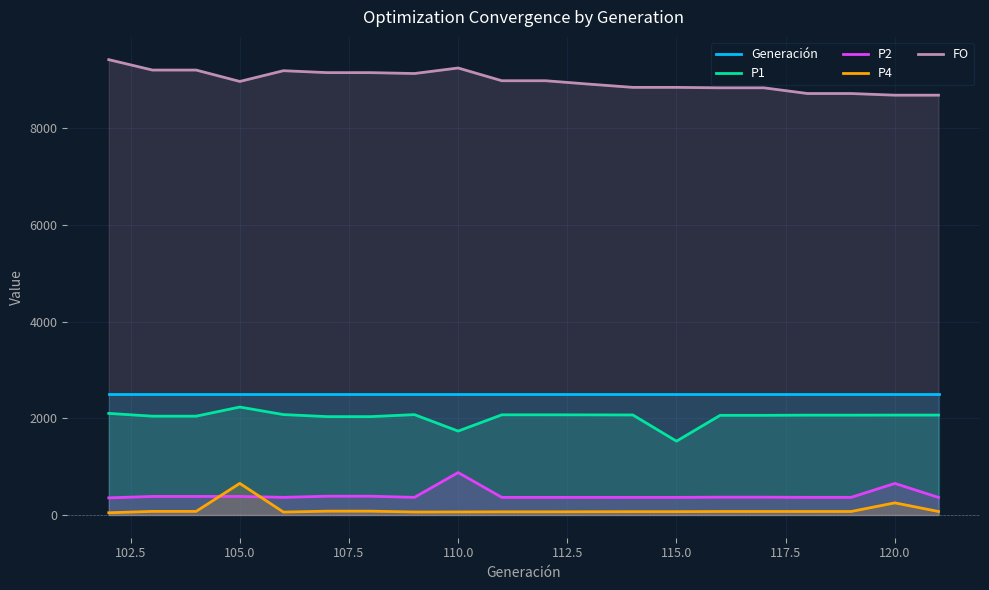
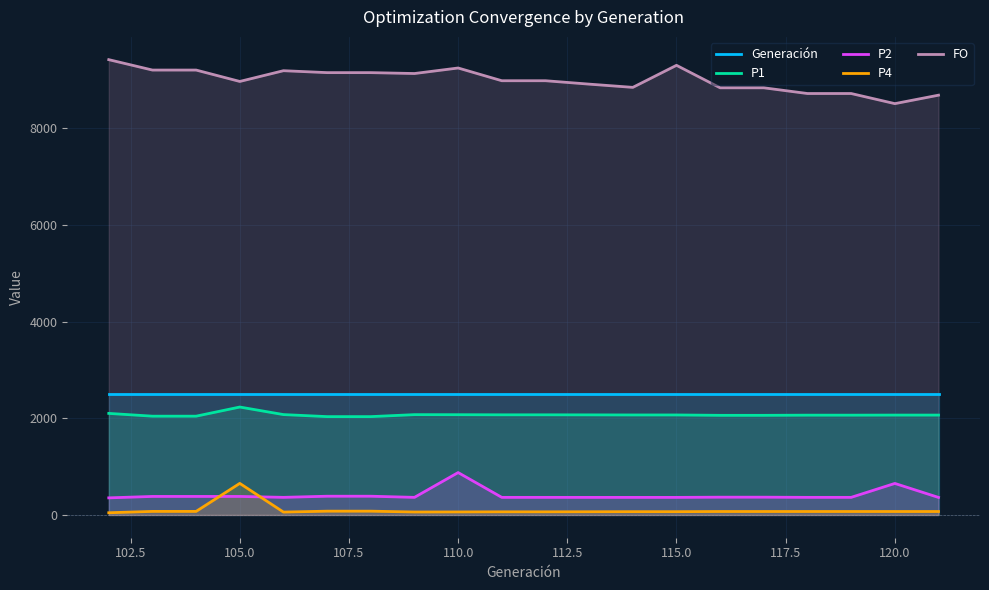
  {
    "Generación": {
      "105.0": 2500,
      "110.0": 2500,
      "115.0": 2500,
      "120.0": 2500
    },
    "P1": {
      "105.0": 2200,
-     "110.0": 1700,
-     "115.0": 1500,
+     "110.0": 2100,
+     "115.0": 2100,
      "120.0": 2100
    },
    "P2": {
      "105.0": 400,
      "110.0": 900,
      "115.0": 400,
      "120.0": 700
    },
    "P4": {
      "105.0": 700,
      "110.0": 100,
      "115.0": 100,
-     "120.0": 300
+     "120.0": 100
    },
    "FO": {
      "105.0": 9000,
      "110.0": 9200,
-     "115.0": 8800,
-     "120.0": 8700
+     "115.0": 9300,
+     "120.0": 8500
    }
  }
